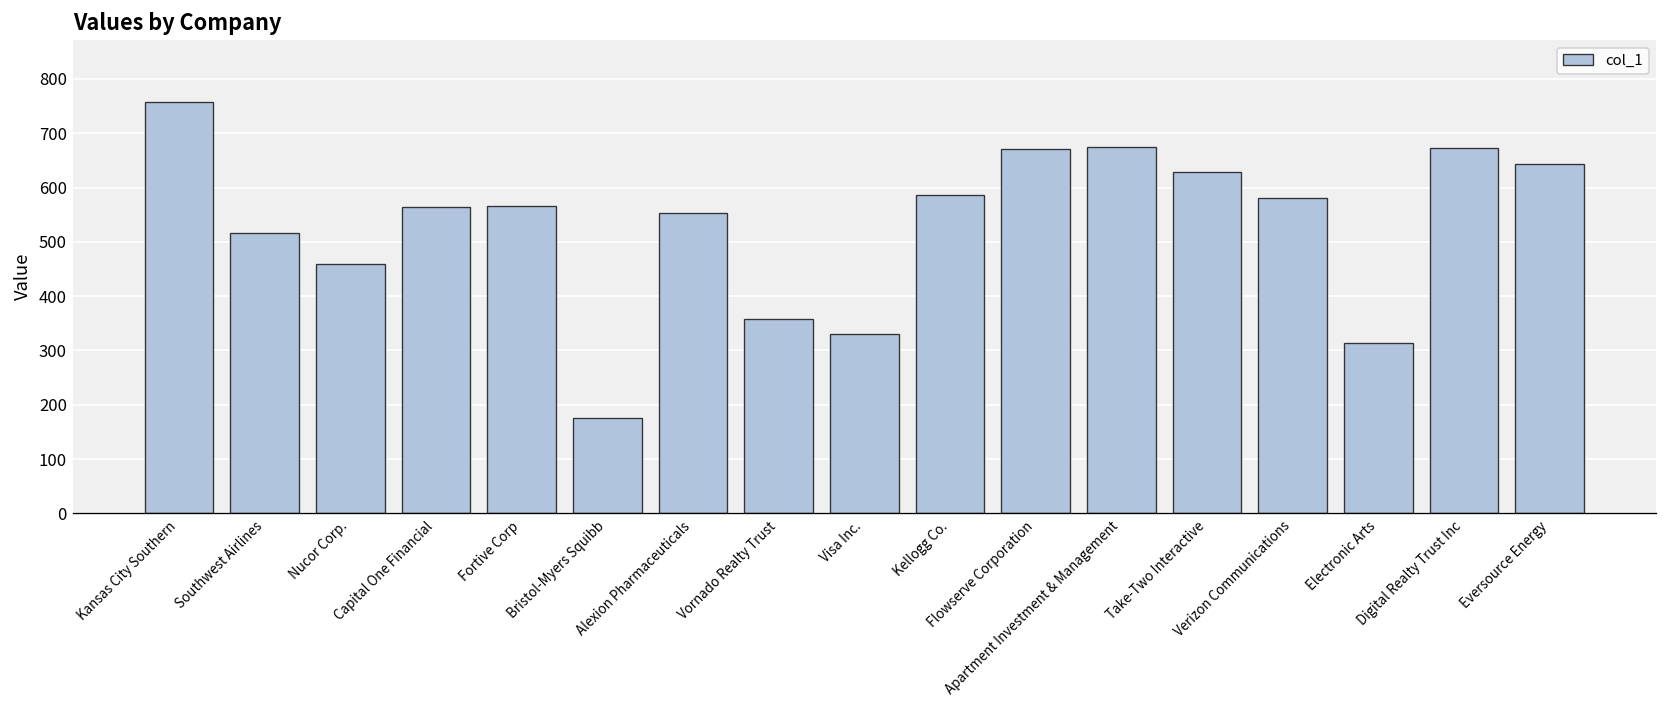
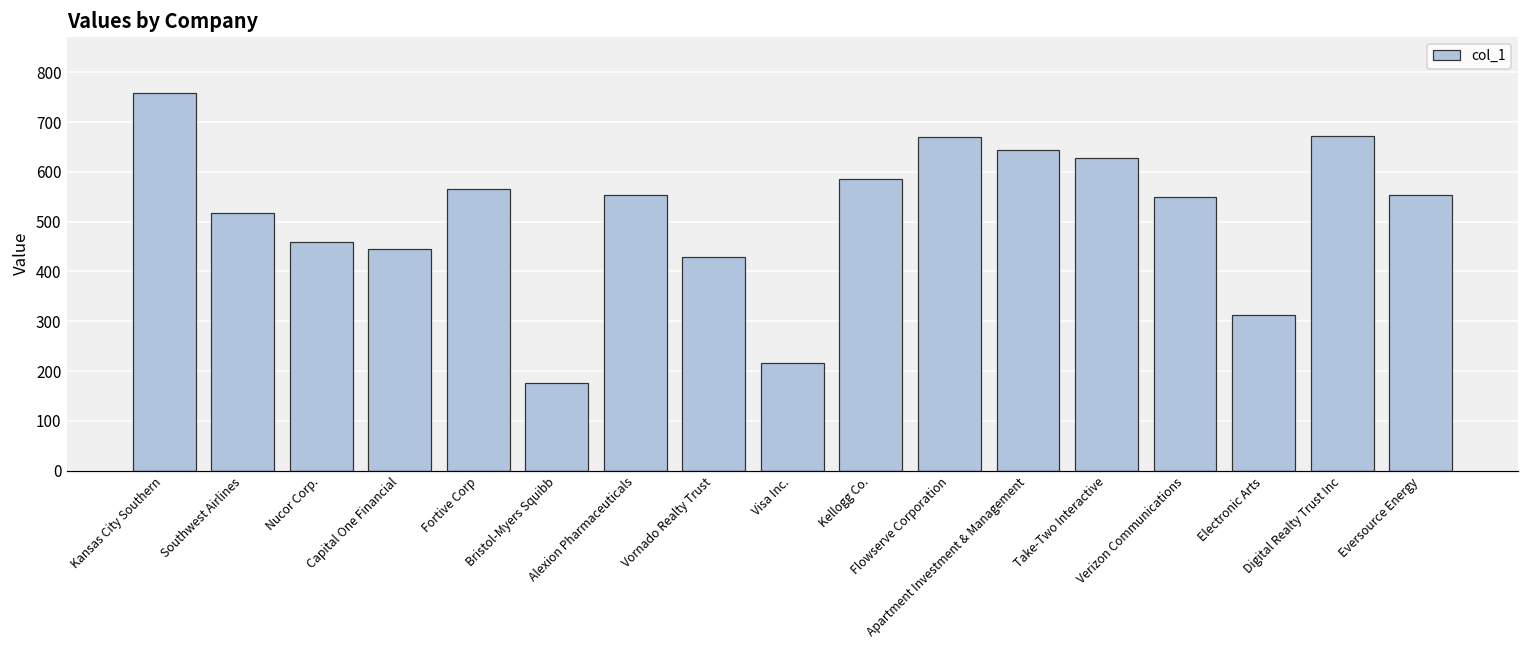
  {
    "Kansas City Southern": 760,
    "Southwest Airlines": 520,
    "Nucor Corp.": 460,
-   "Capital One Financial": 560,
+   "Capital One Financial": 450,
    "Fortive Corp": 570,
    "Bristol-Myers Squibb": 180,
    "Alexion Pharmaceuticals": 550,
-   "Vornado Realty Trust": 360,
-   "Visa Inc.": 330,
+   "Vornado Realty Trust": 430,
+   "Visa Inc.": 220,
    "Kellogg Co.": 590,
    "Flowserve Corporation": 670,
-   "Apartment Investment & Management": 680,
+   "Apartment Investment & Management": 640,
    "Take-Two Interactive": 630,
-   "Verizon Communications": 580,
+   "Verizon Communications": 550,
    "Electronic Arts": 310,
    "Digital Realty Trust Inc": 670,
-   "Eversource Energy": 640
+   "Eversource Energy": 550
  }
